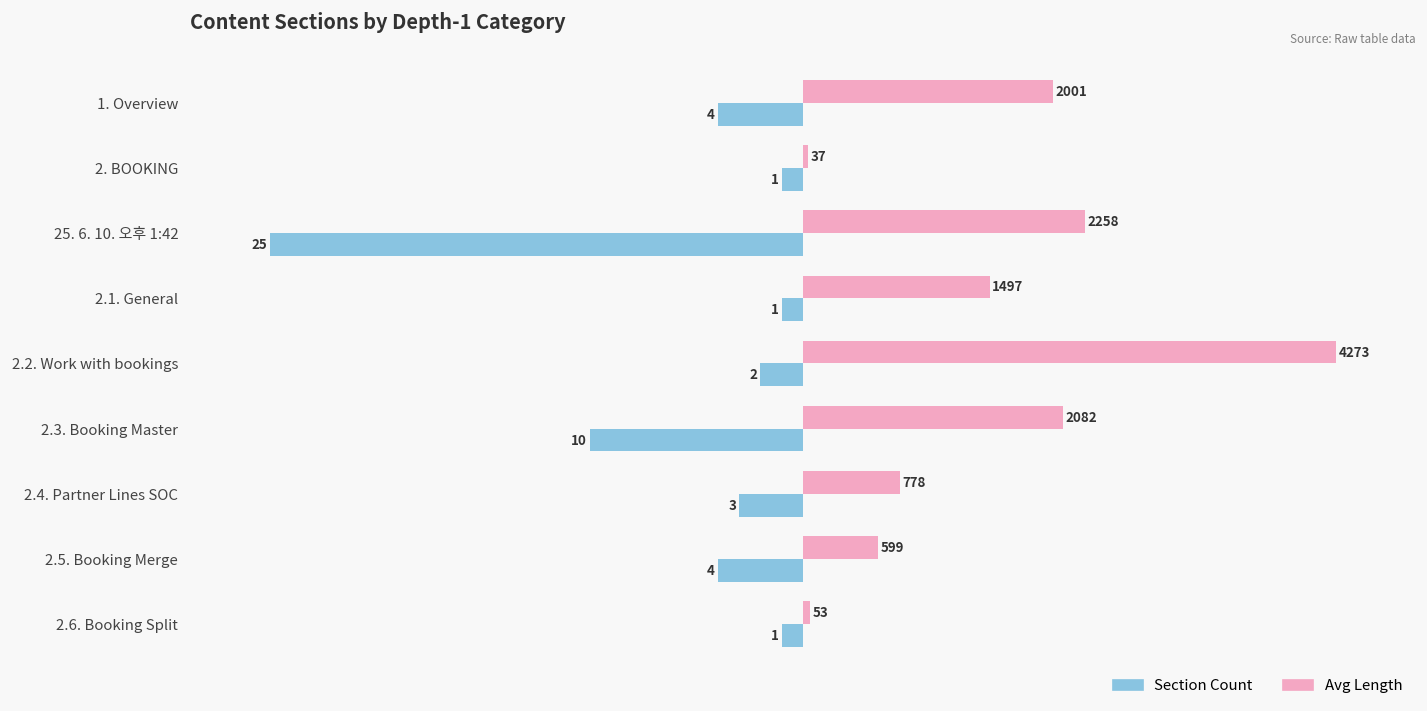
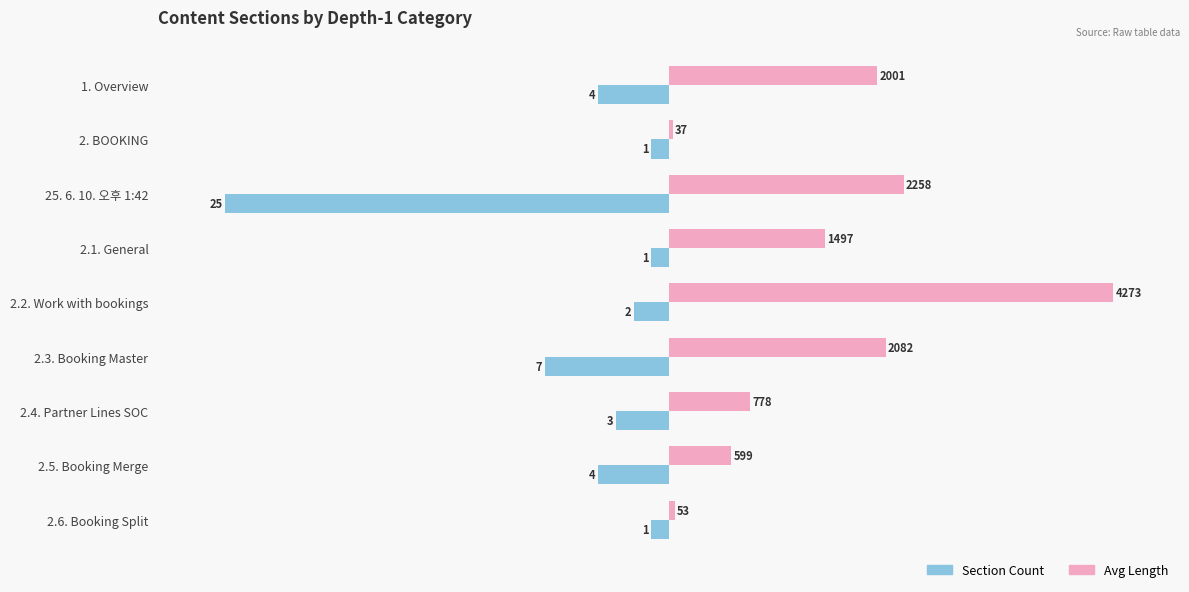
  {
    "Section Count": {
-     "2.3. Booking Master": 10
+     "2.3. Booking Master": 7
    }
  }
